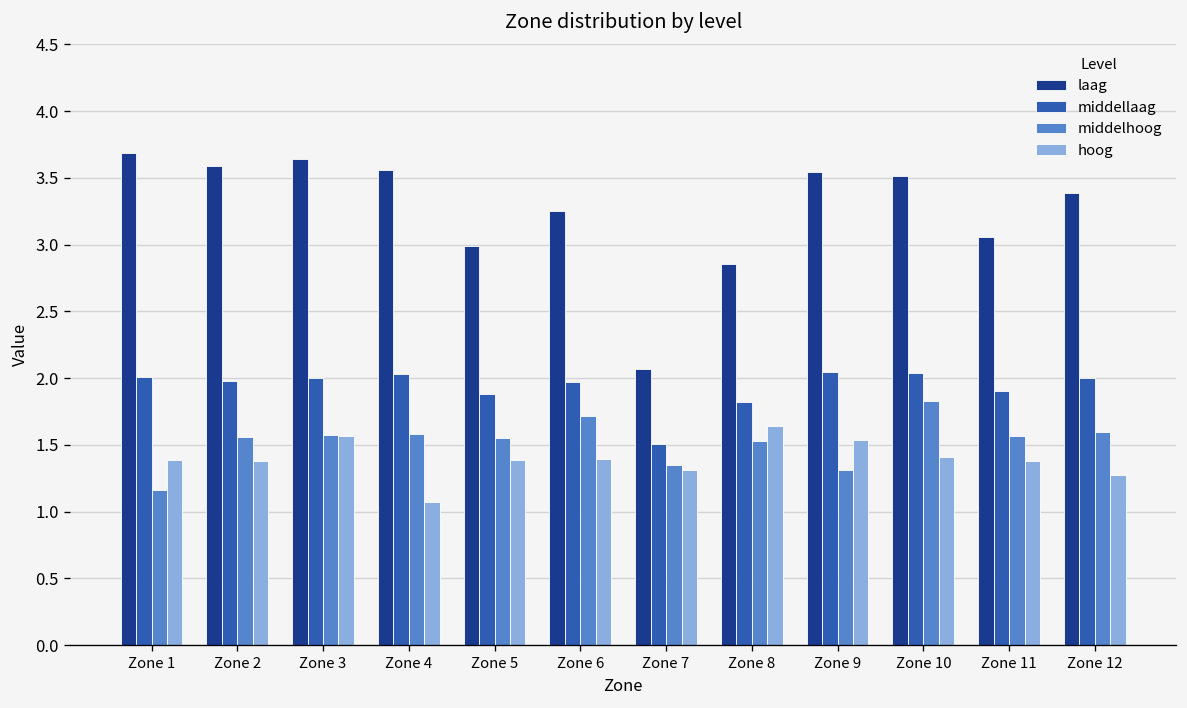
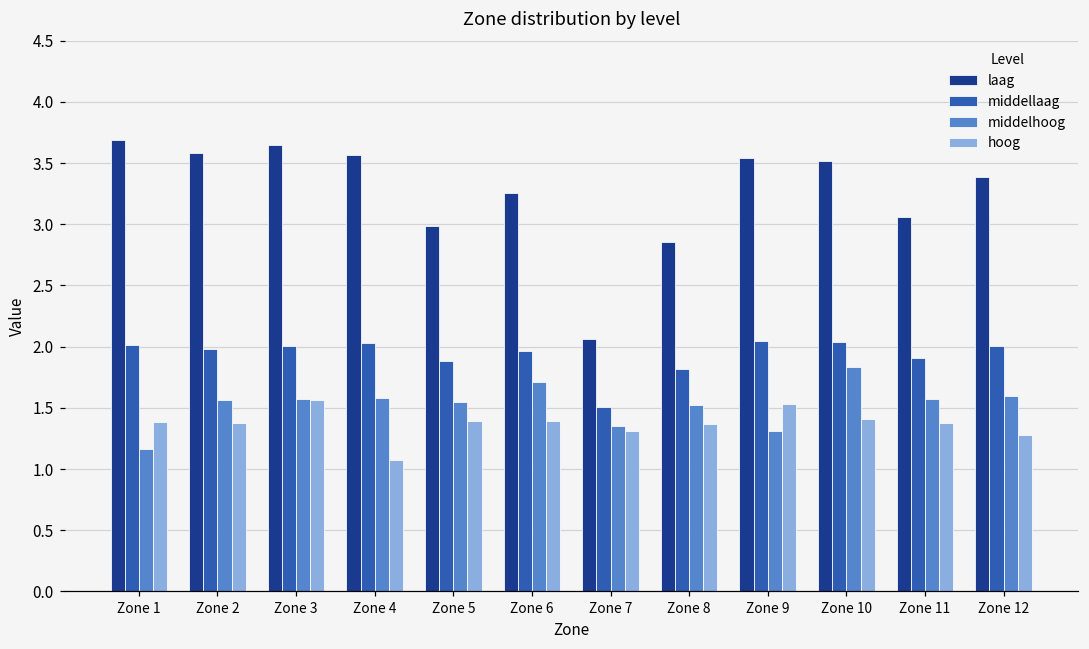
  {
    "middelhoog": {
      "Zone 1": 1.16,
      "Zone 2": 1.56,
      "Zone 3": 1.58,
      "Zone 4": 1.58,
      "Zone 5": 1.55,
      "Zone 6": 1.71,
      "Zone 7": 1.35,
      "Zone 8": 1.53,
      "Zone 9": 1.31,
      "Zone 10": 1.83,
      "Zone 11": 1.57,
      "Zone 12": 1.59
    },
    "hoog": {
      "Zone 1": 1.38,
      "Zone 2": 1.38,
      "Zone 3": 1.56,
      "Zone 4": 1.07,
      "Zone 5": 1.39,
      "Zone 6": 1.40,
      "Zone 7": 1.31,
-     "Zone 8": 1.64,
+     "Zone 8": 1.36,
      "Zone 9": 1.53,
      "Zone 10": 1.41,
      "Zone 11": 1.38,
      "Zone 12": 1.28
    }
  }
